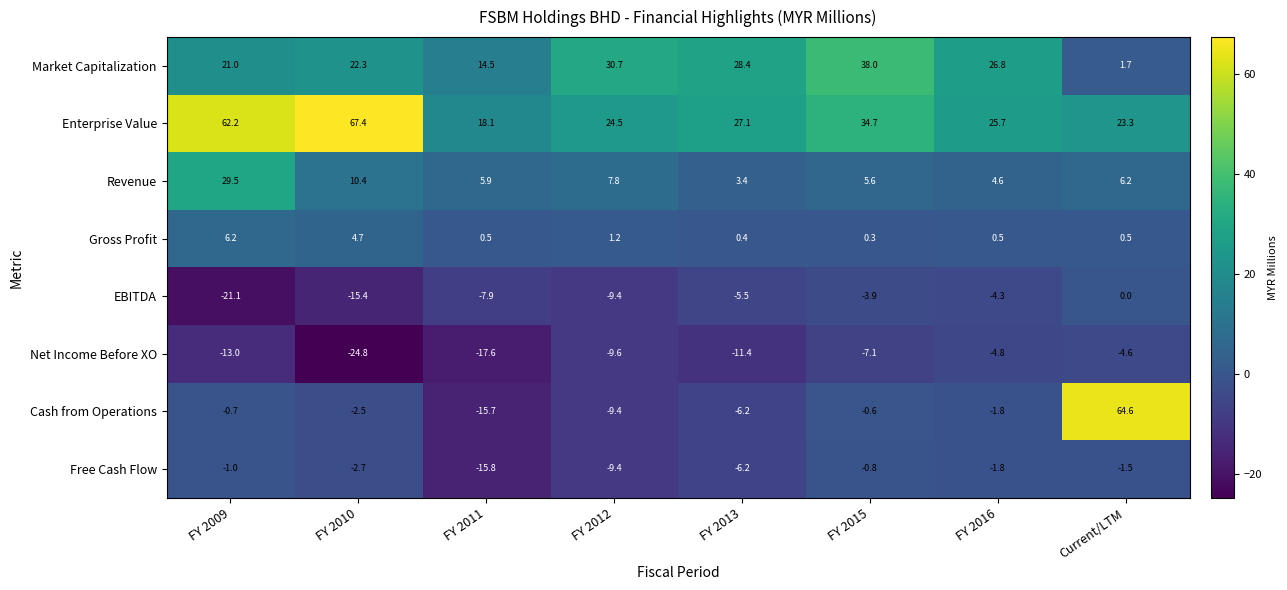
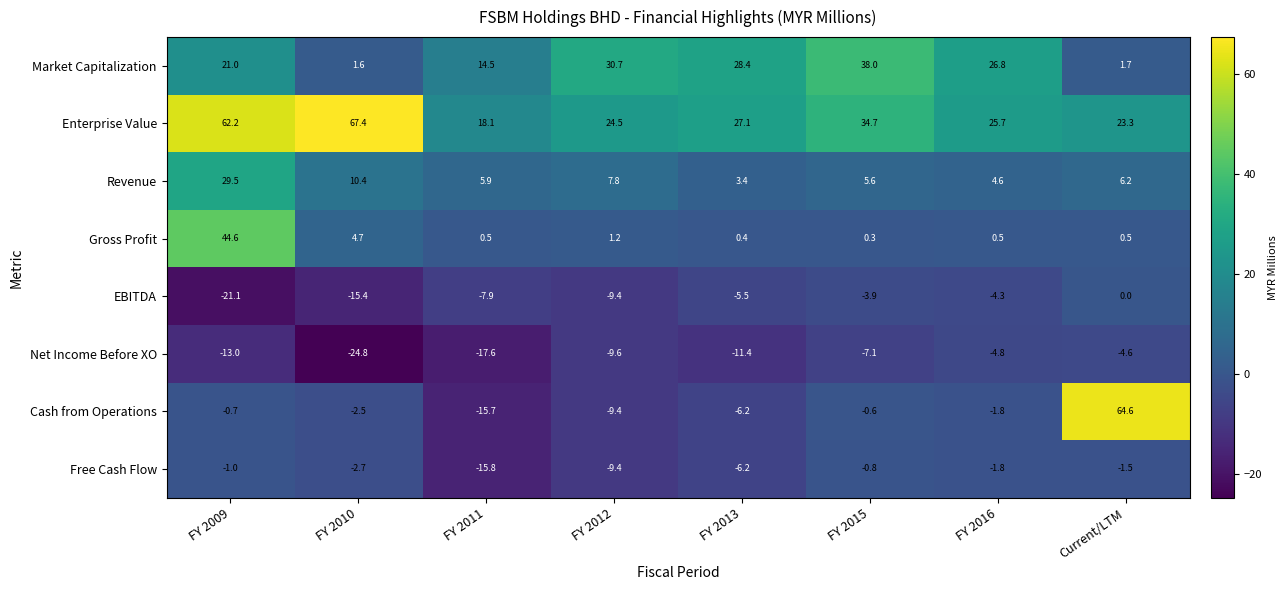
  {
    "Market Capitalization": {
      "FY 2009": 21.0,
-     "FY 2010": 22.3,
+     "FY 2010": 1.6,
      "FY 2011": 14.5,
      "FY 2012": 30.7,
      "FY 2013": 28.4,
      "FY 2015": 38.0,
      "FY 2016": 26.8,
      "Current/LTM": 1.7
    },
    "Enterprise Value": {
      "FY 2009": 62.2,
      "FY 2010": 67.4,
      "FY 2011": 18.1,
      "FY 2012": 24.5,
      "FY 2013": 27.1,
      "FY 2015": 34.7,
      "FY 2016": 25.7,
      "Current/LTM": 23.3
    },
    "Revenue": {
      "FY 2009": 29.5,
      "FY 2010": 10.4,
      "FY 2011": 5.9,
      "FY 2012": 7.8,
      "FY 2013": 3.4,
      "FY 2015": 5.6,
      "FY 2016": 4.6,
      "Current/LTM": 6.2
    },
    "Gross Profit": {
-     "FY 2009": 6.2,
+     "FY 2009": 44.6,
      "FY 2010": 4.7,
      "FY 2011": 0.5,
      "FY 2012": 1.2,
      "FY 2013": 0.4,
      "FY 2015": 0.3,
      "FY 2016": 0.5,
      "Current/LTM": 0.5
    },
    "EBITDA": {
      "FY 2009": -21.1,
      "FY 2010": -15.4,
      "FY 2011": -7.9,
      "FY 2012": -9.4,
      "FY 2013": -5.5,
      "FY 2015": -3.9,
      "FY 2016": -4.3,
      "Current/LTM": 0.0
    },
    "Net Income Before XO": {
      "FY 2009": -13.0,
      "FY 2010": -24.8,
      "FY 2011": -17.6,
      "FY 2012": -9.6,
      "FY 2013": -11.4,
      "FY 2015": -7.1,
      "FY 2016": -4.8,
      "Current/LTM": -4.6
    },
    "Cash from Operations": {
      "FY 2009": -0.7,
      "FY 2010": -2.5,
      "FY 2011": -15.7,
      "FY 2012": -9.4,
      "FY 2013": -6.2,
      "FY 2015": -0.6,
      "FY 2016": -1.8,
      "Current/LTM": 64.6
    },
    "Free Cash Flow": {
      "FY 2009": -1.0,
      "FY 2010": -2.7,
      "FY 2011": -15.8,
      "FY 2012": -9.4,
      "FY 2013": -6.2,
      "FY 2015": -0.8,
      "FY 2016": -1.8,
      "Current/LTM": -1.5
    }
  }
